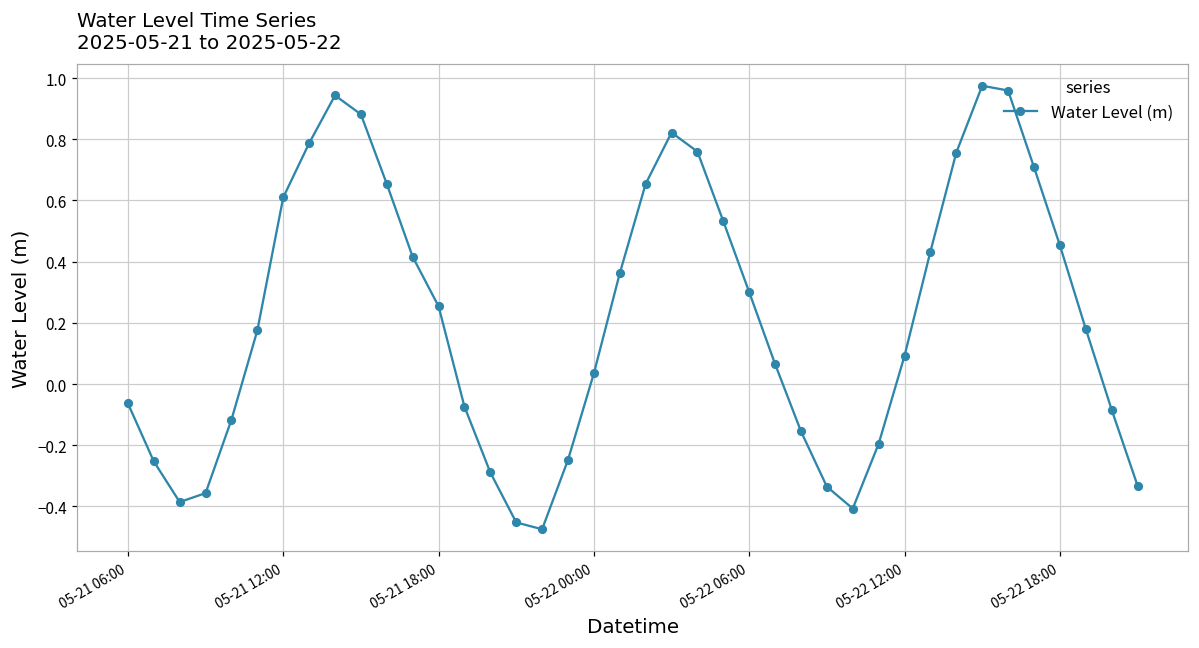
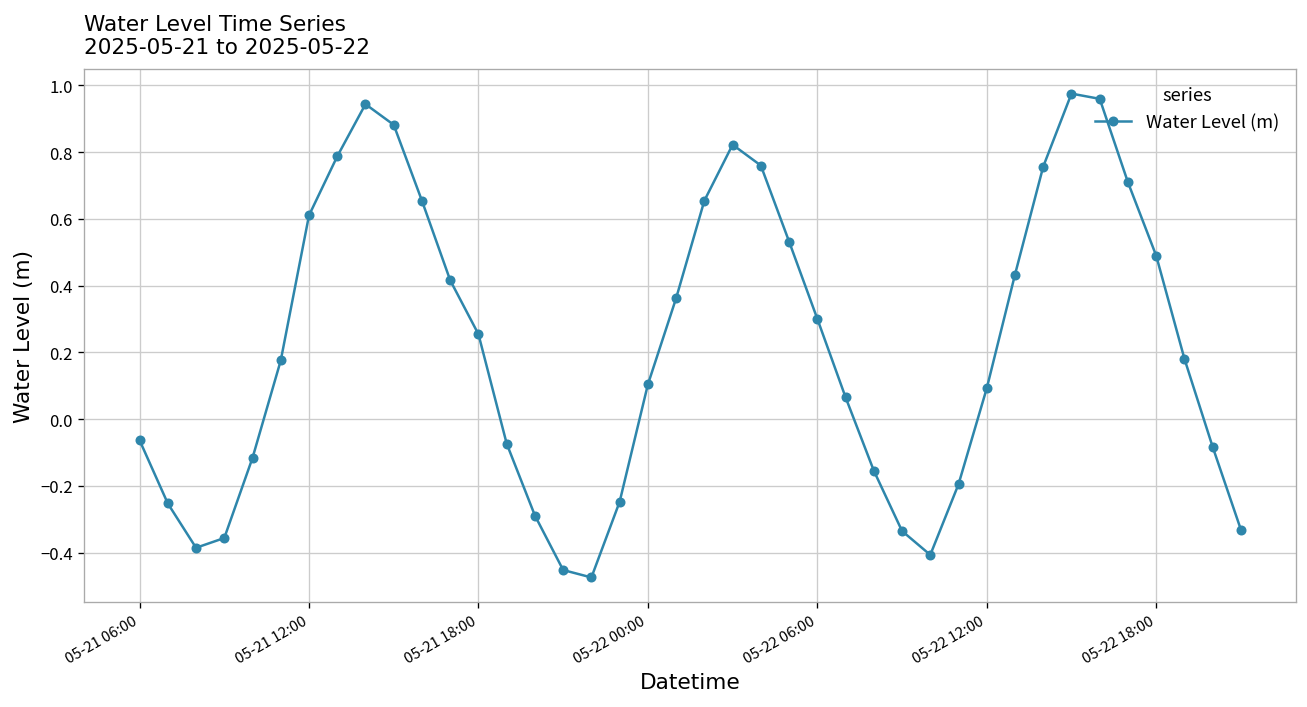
  {
    "05-21 06:00": -0.06,
    "05-21 12:00": 0.61,
    "05-21 18:00": 0.25,
-   "05-22 00:00": 0.04,
+   "05-22 00:00": 0.10,
    "05-22 06:00": 0.30,
    "05-22 12:00": 0.09,
-   "05-22 18:00": 0.45
+   "05-22 18:00": 0.49
  }
